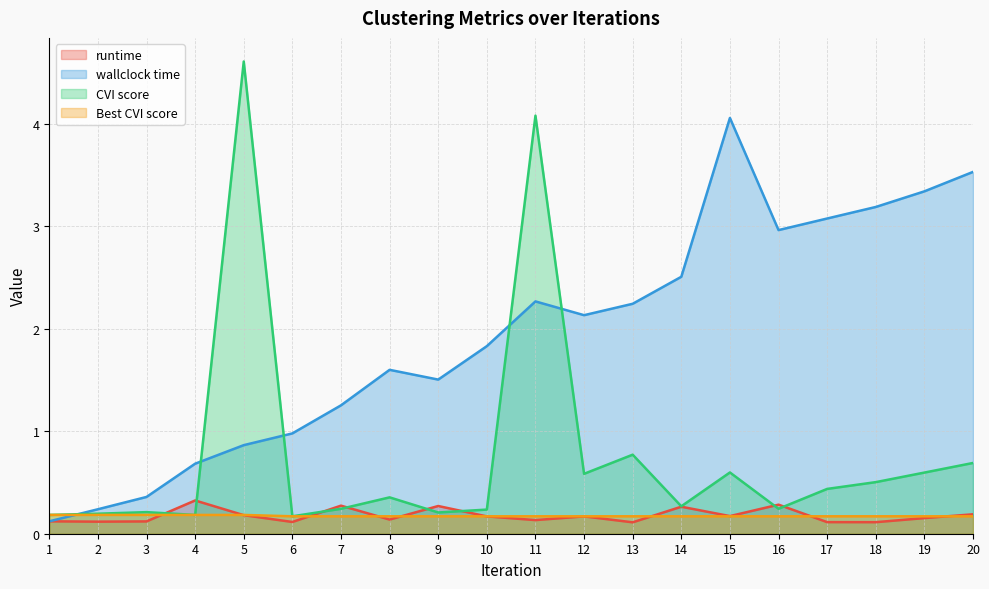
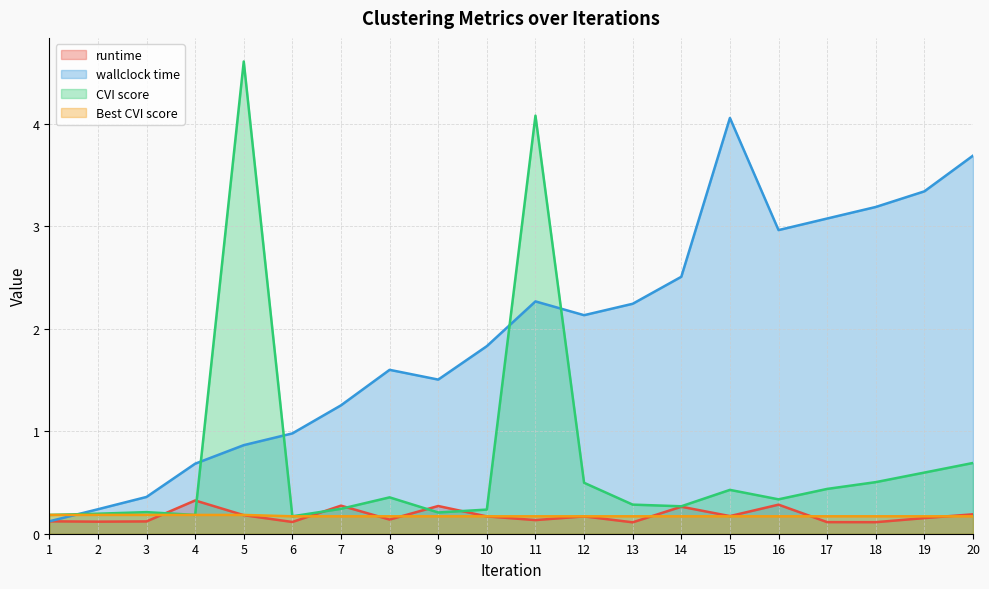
  {
    "wallclock time": {
      "2": 0.24,
      "3": 0.36,
      "4": 0.68,
      "5": 0.86,
      "6": 0.98,
      "7": 1.25,
      "8": 1.60,
      "9": 1.50,
      "10": 1.83,
      "11": 2.27,
      "12": 2.13,
      "13": 2.24,
      "14": 2.51,
      "15": 4.06,
      "16": 2.96,
      "17": 3.08,
      "18": 3.19,
      "19": 3.34,
-     "20": 3.53
+     "20": 3.69
    },
    "CVI score": {
      "3": 0.21,
      "5": 4.61,
      "7": 0.24,
      "8": 0.35,
      "9": 0.21,
      "10": 0.24,
      "11": 4.08,
-     "12": 0.58,
-     "13": 0.77,
-     "15": 0.60,
-     "16": 0.24,
+     "12": 0.50,
+     "13": 0.28,
+     "15": 0.43,
+     "16": 0.34,
      "17": 0.44,
      "18": 0.50,
      "19": 0.60,
      "20": 0.69
    }
  }
